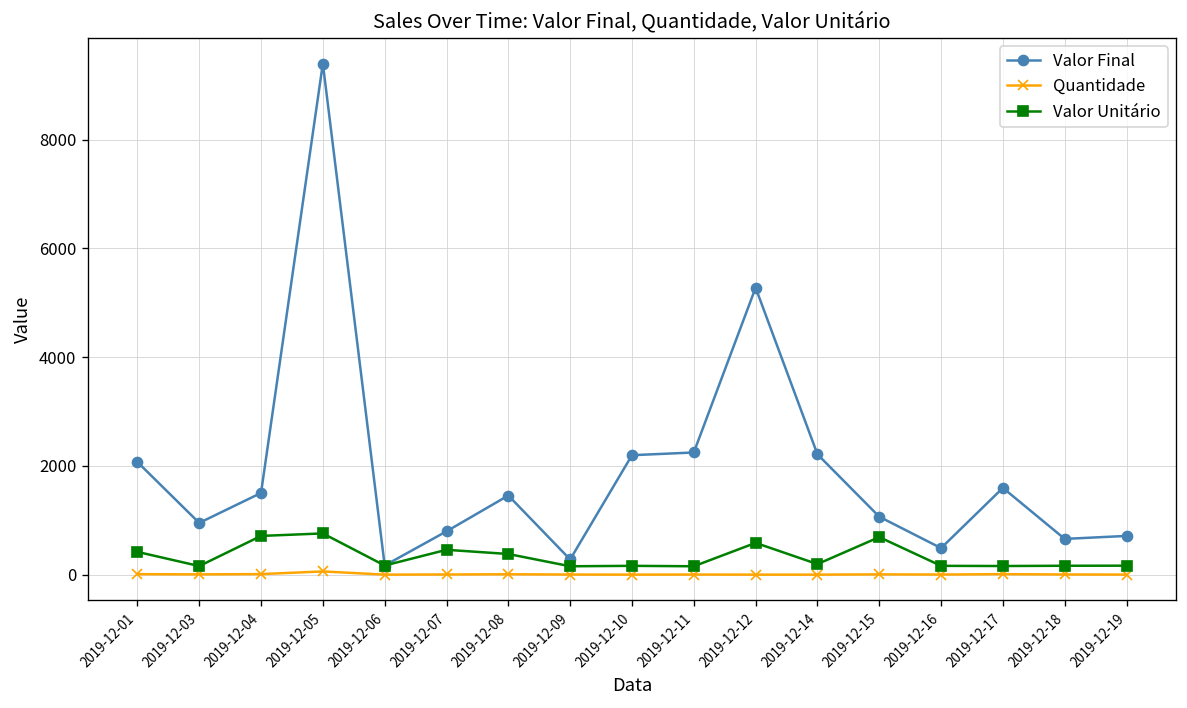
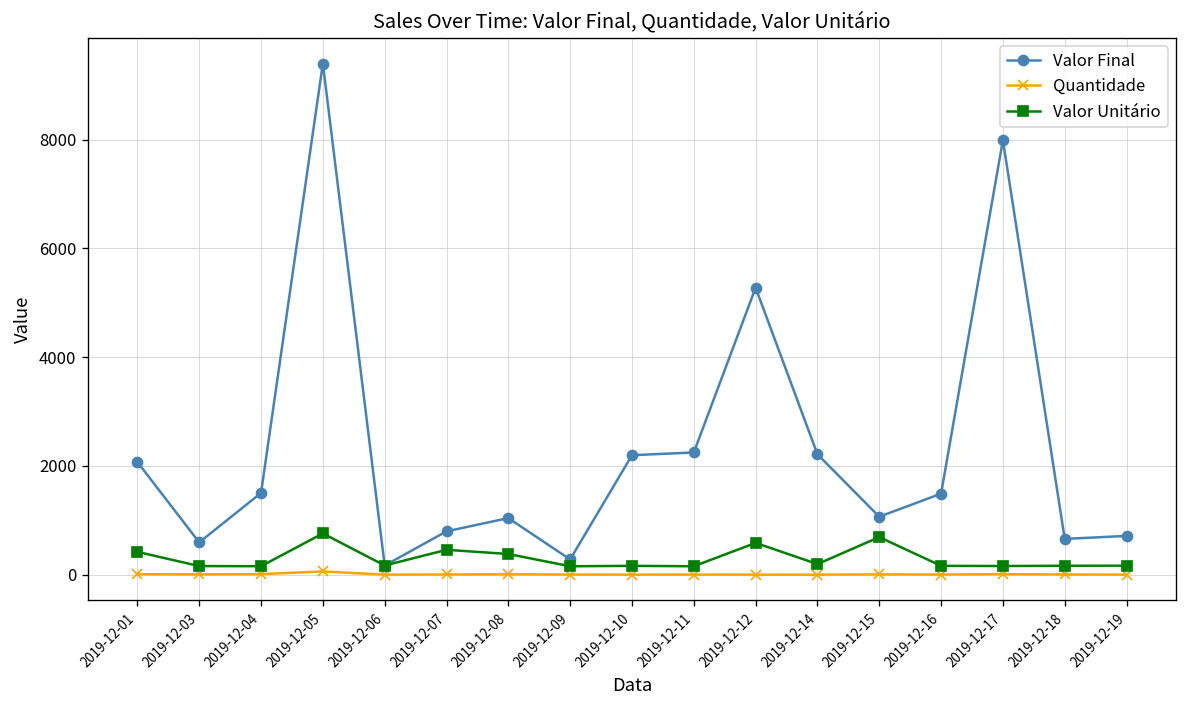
  {
    "Valor Final": {
      "2019-12-01": 2100,
-     "2019-12-03": 1000,
+     "2019-12-03": 600,
      "2019-12-04": 1500,
      "2019-12-05": 9400,
      "2019-12-07": 800,
-     "2019-12-08": 1500,
+     "2019-12-08": 1000,
      "2019-12-09": 300,
      "2019-12-10": 2200,
      "2019-12-11": 2200,
      "2019-12-12": 5300,
      "2019-12-14": 2200,
      "2019-12-15": 1100,
-     "2019-12-16": 500,
-     "2019-12-17": 1600,
+     "2019-12-16": 1500,
+     "2019-12-17": 8000,
      "2019-12-18": 700,
      "2019-12-19": 700
    },
    "Quantidade": {
      "2019-12-01": 0,
      "2019-12-03": 0,
      "2019-12-04": 0,
      "2019-12-05": 100,
      "2019-12-06": 0,
      "2019-12-07": 0,
      "2019-12-08": 0,
      "2019-12-09": 0,
      "2019-12-10": 0,
      "2019-12-11": 0,
      "2019-12-12": 0,
      "2019-12-14": 0,
      "2019-12-15": 0,
      "2019-12-16": 0,
      "2019-12-17": 0,
      "2019-12-18": 0,
      "2019-12-19": 0
    },
    "Valor Unitário": {
      "2019-12-01": 400,
      "2019-12-03": 200,
-     "2019-12-04": 700,
+     "2019-12-04": 200,
      "2019-12-05": 800,
      "2019-12-07": 500,
      "2019-12-08": 400,
      "2019-12-09": 200,
      "2019-12-10": 200,
      "2019-12-11": 200,
      "2019-12-12": 600,
      "2019-12-14": 200,
      "2019-12-15": 700,
      "2019-12-16": 200,
      "2019-12-17": 200,
      "2019-12-18": 200,
      "2019-12-19": 200
    }
  }
